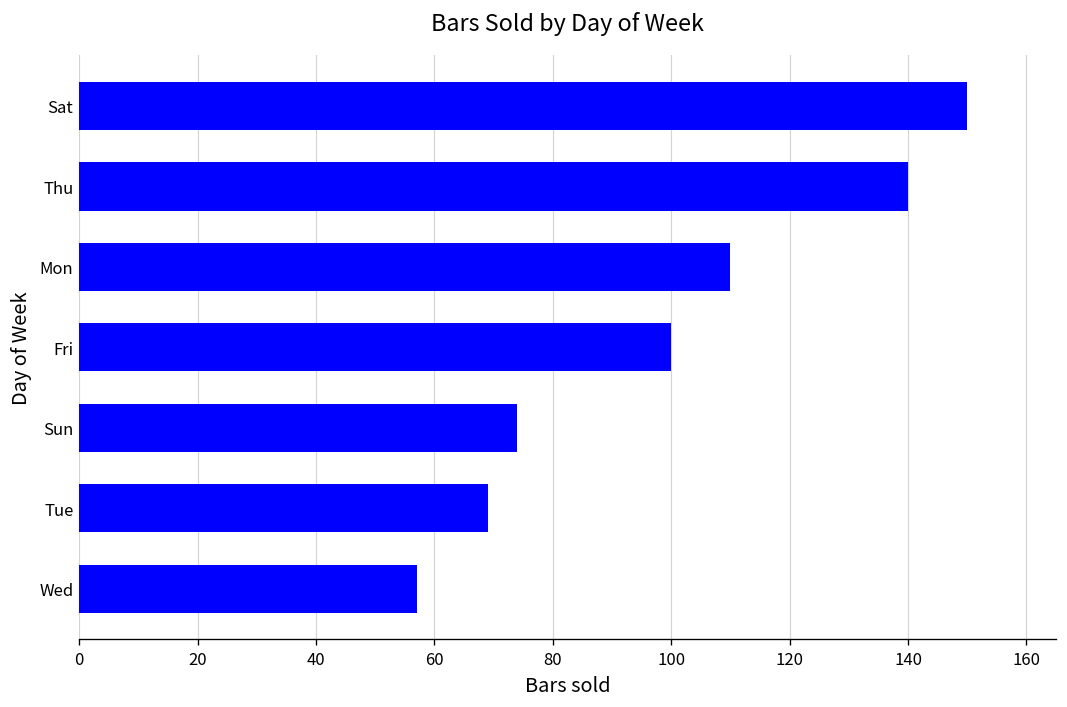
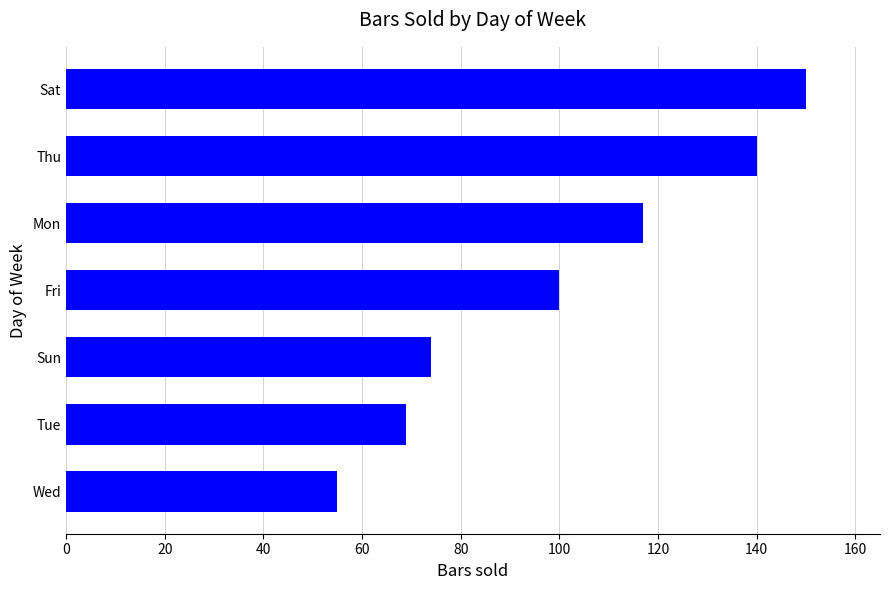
  {
    "Sat": 150,
    "Thu": 140,
-   "Mon": 110,
+   "Mon": 117,
    "Sun": 74,
    "Tue": 69,
-   "Wed": 57
+   "Wed": 55
  }
